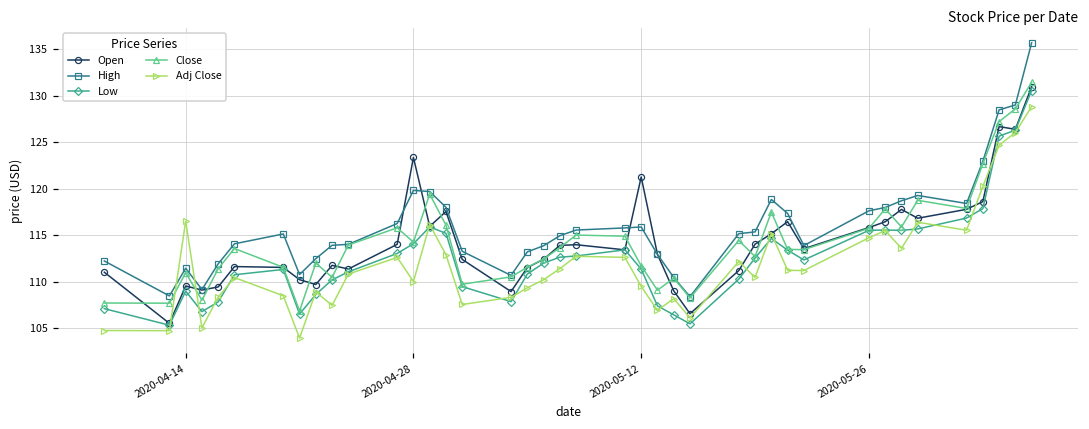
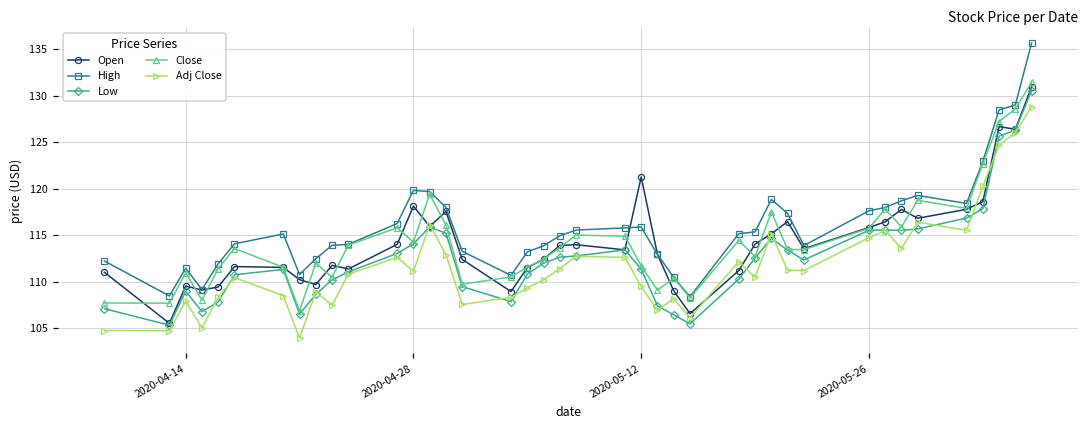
  {
    "Open": {
      "2020-04-14": 110,
-     "2020-04-28": 123,
+     "2020-04-28": 118,
      "2020-05-12": 121
    },
    "Adj Close": {
-     "2020-04-14": 117,
-     "2020-04-28": 110,
+     "2020-04-14": 108,
+     "2020-04-28": 111,
      "2020-05-12": 109,
      "2020-05-26": 115
    }
  }
